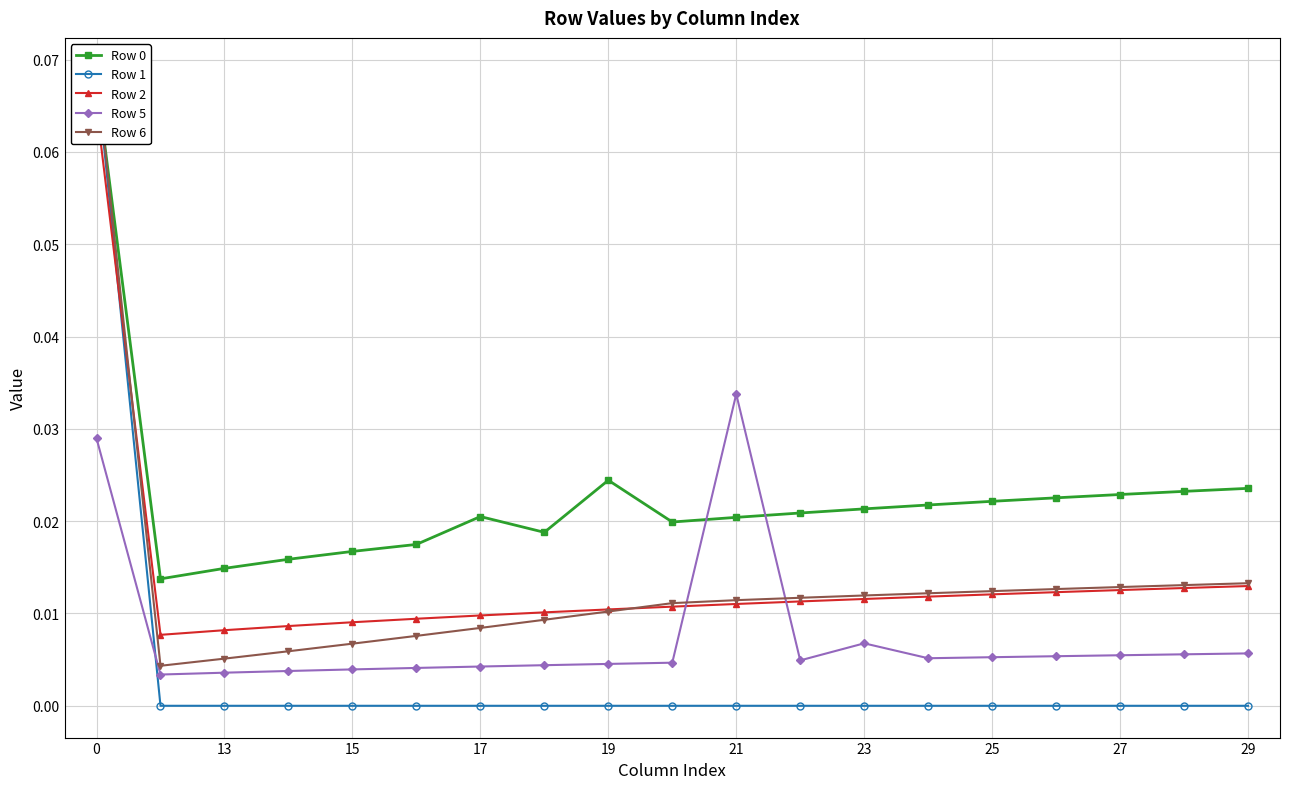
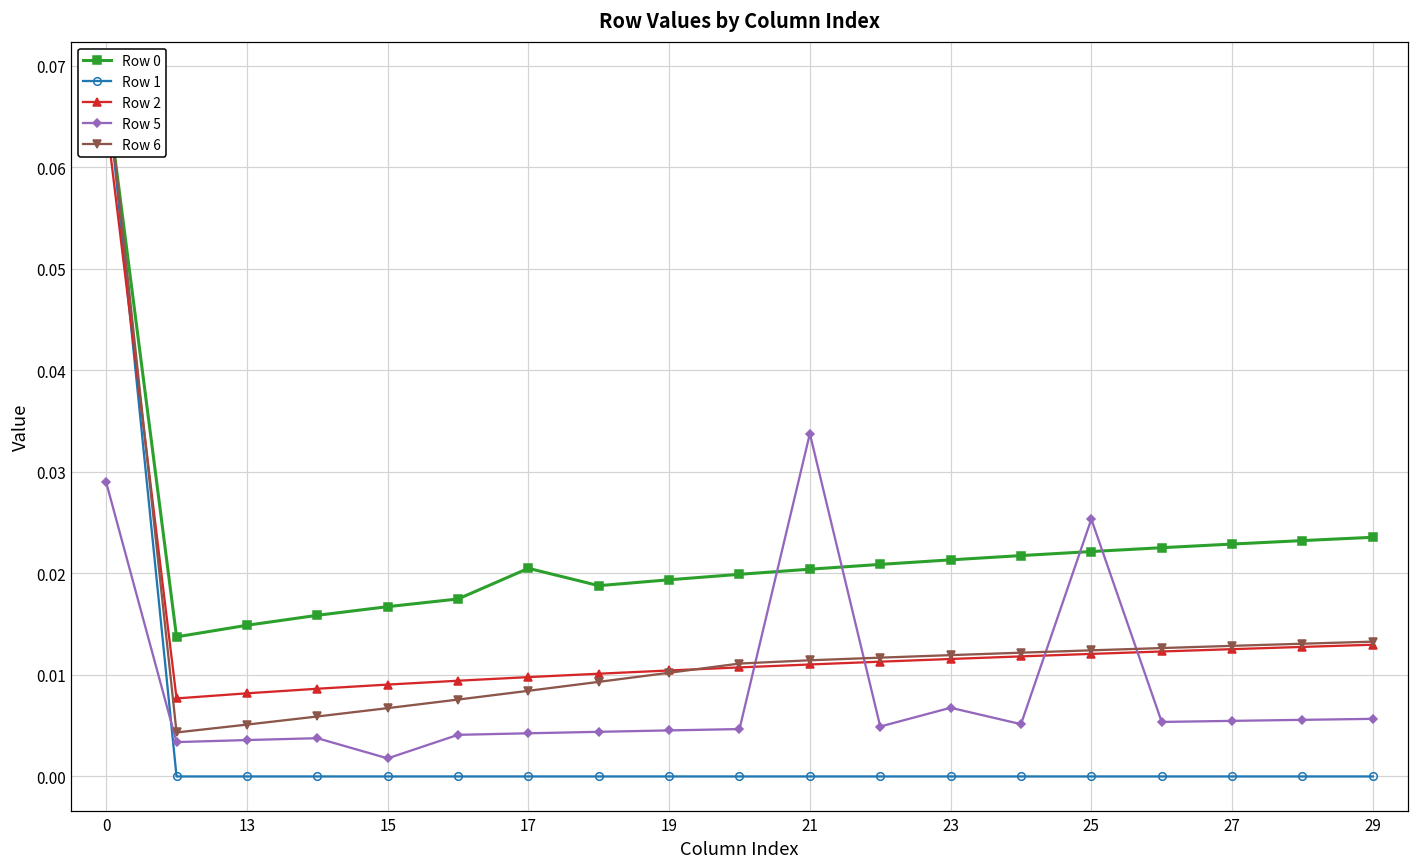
  {
    "Row 0": {
      "13": 0.015,
      "15": 0.017,
      "17": 0.020,
-     "19": 0.024,
+     "19": 0.019,
      "21": 0.020,
      "23": 0.021,
      "25": 0.022,
      "27": 0.023,
      "29": 0.024
    },
    "Row 1": {
      "13": 0.000,
      "15": 0.000,
      "17": 0.000,
      "19": 0.000,
      "21": 0.000,
      "23": 0.000,
      "25": 0.000,
      "27": 0.000,
      "29": 0.000
    },
    "Row 2": {
      "13": 0.008,
      "15": 0.009,
      "17": 0.010,
      "21": 0.011,
      "23": 0.012,
      "25": 0.012,
      "27": 0.013,
      "29": 0.013
    },
    "Row 5": {
      "0": 0.029,
      "13": 0.004,
-     "15": 0.004,
+     "15": 0.002,
      "17": 0.004,
      "19": 0.005,
      "21": 0.034,
      "23": 0.007,
-     "25": 0.005,
+     "25": 0.025,
      "27": 0.005,
      "29": 0.006
    },
    "Row 6": {
      "13": 0.005,
      "15": 0.007,
      "17": 0.008,
      "21": 0.011,
      "23": 0.012,
      "25": 0.012,
      "27": 0.013,
      "29": 0.013
    }
  }
